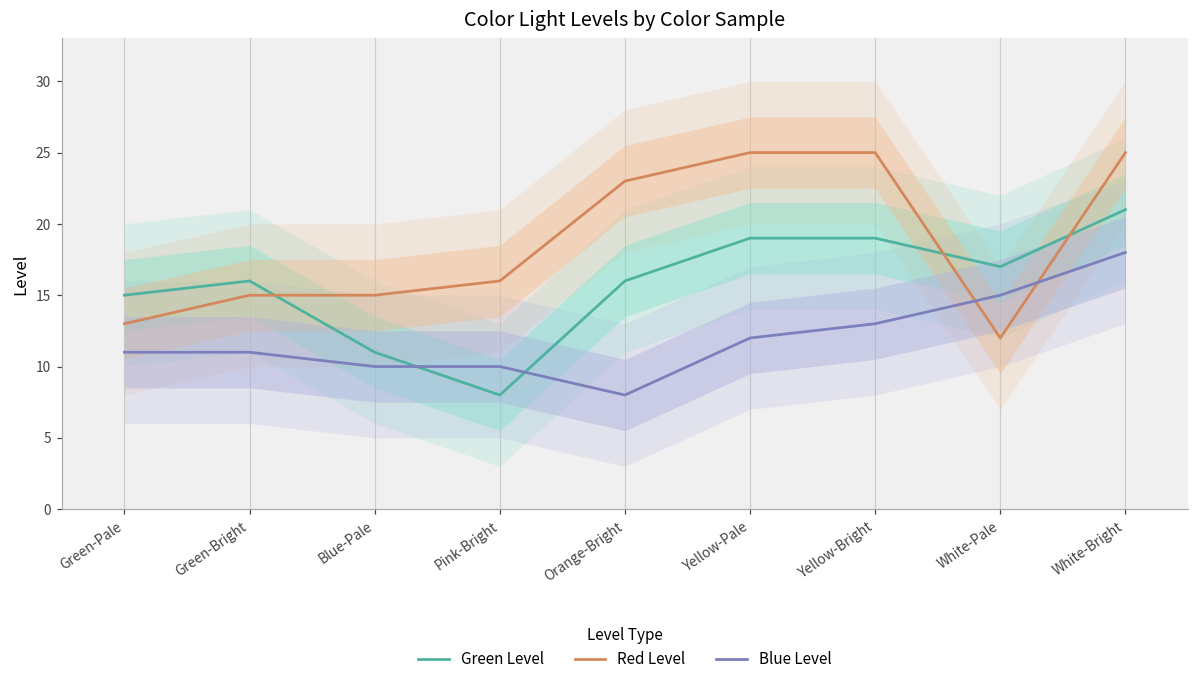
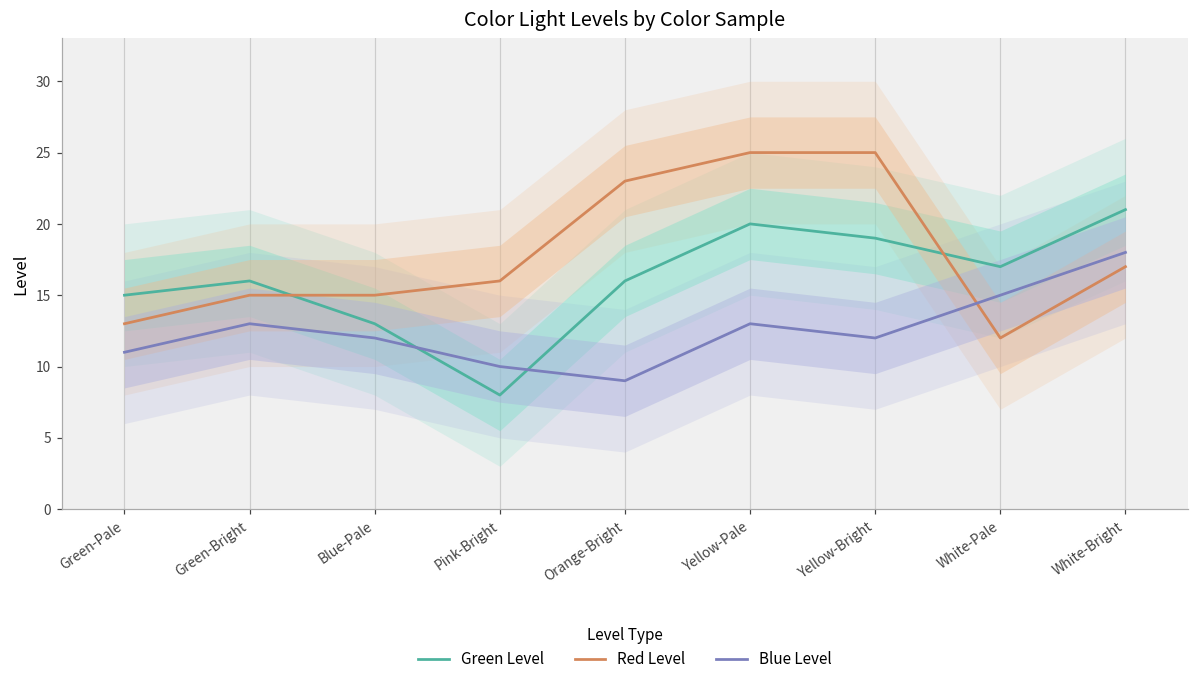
  {
    "Green Level": {
      "Green-Pale": 15,
-     "Blue-Pale": 11,
+     "Blue-Pale": 13,
      "Pink-Bright": 8,
      "Orange-Bright": 16,
-     "Yellow-Pale": 19,
+     "Yellow-Pale": 20,
      "Yellow-Bright": 19,
      "White-Bright": 21
    },
    "Red Level": {
      "Green-Pale": 13,
      "Green-Bright": 15,
      "Pink-Bright": 16,
      "Orange-Bright": 23,
      "Yellow-Bright": 25,
      "White-Pale": 12,
-     "White-Bright": 25
+     "White-Bright": 17
    },
    "Blue Level": {
      "Green-Pale": 11,
-     "Green-Bright": 11,
-     "Blue-Pale": 10,
+     "Green-Bright": 13,
+     "Blue-Pale": 12,
      "Pink-Bright": 10,
-     "Orange-Bright": 8,
-     "Yellow-Pale": 12,
-     "Yellow-Bright": 13,
+     "Orange-Bright": 9,
+     "Yellow-Pale": 13,
+     "Yellow-Bright": 12,
      "White-Pale": 15,
      "White-Bright": 18
    }
  }
